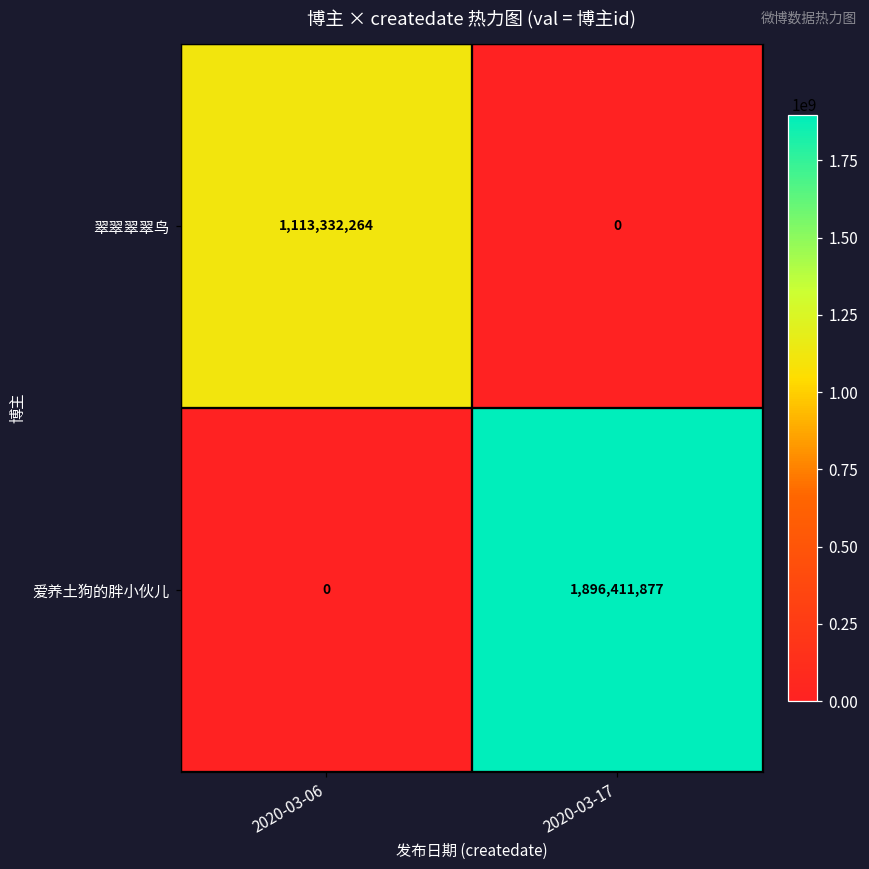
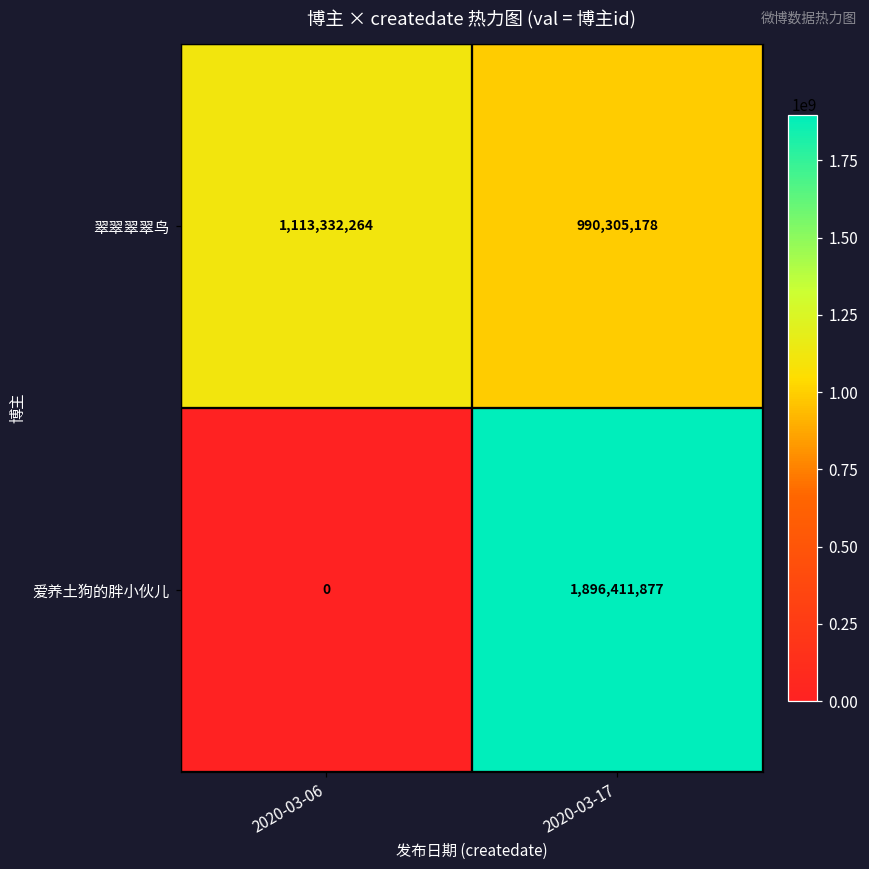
  {
    "翠翠翠翠鸟": {
      "2020-03-06": "1,113,332,264",
-     "2020-03-17": "0"
+     "2020-03-17": "990,305,178"
    },
    "爱养土狗的胖小伙儿": {
      "2020-03-06": "0",
      "2020-03-17": "1,896,411,877"
    }
  }
